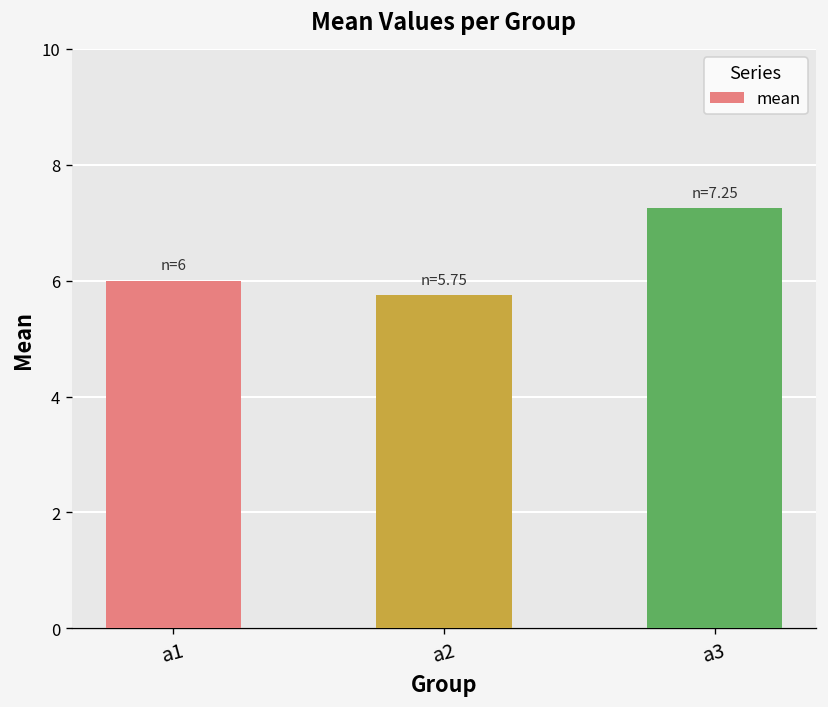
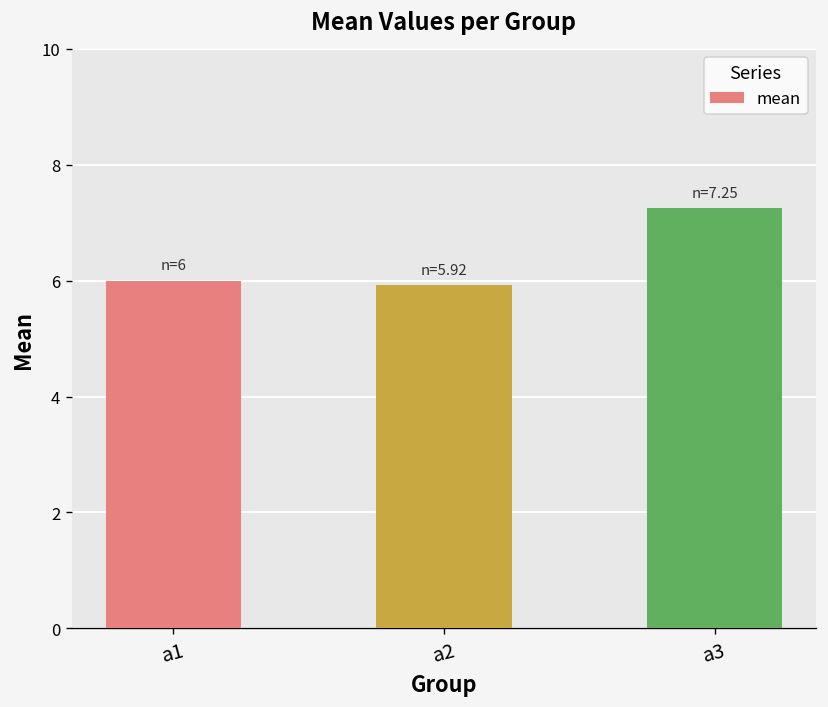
  {
    "a1": 6,
-   "a2": 5.75,
+   "a2": 5.92,
    "a3": 7.25
  }
